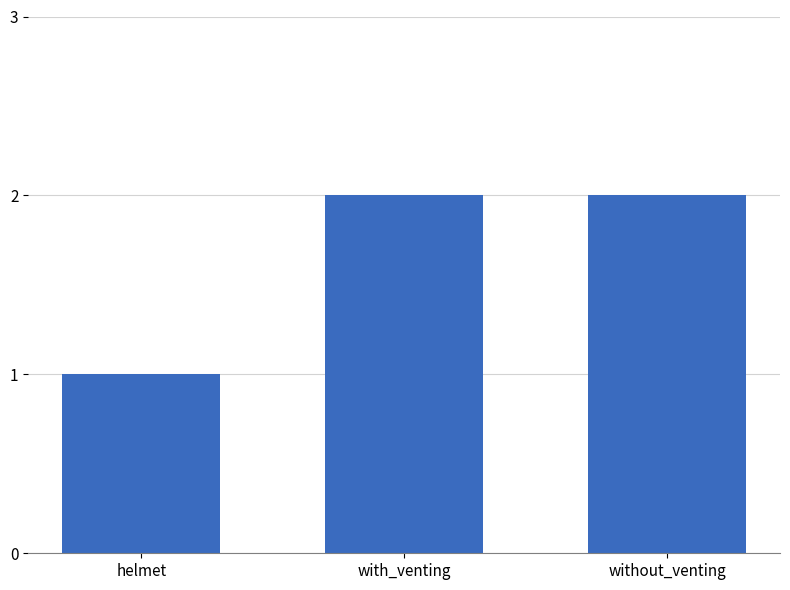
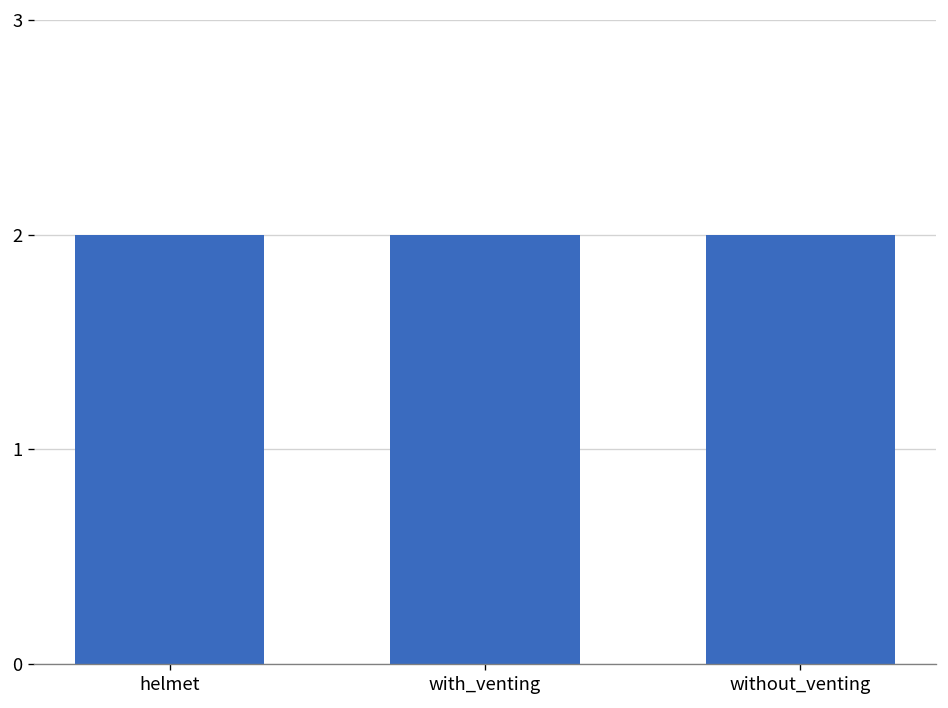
  {
-   "helmet": 1,
+   "helmet": 2,
    "with_venting": 2,
    "without_venting": 2
  }
